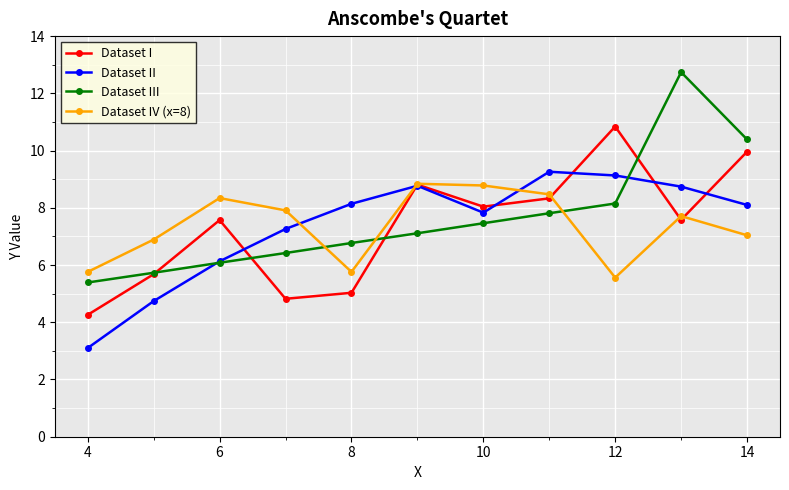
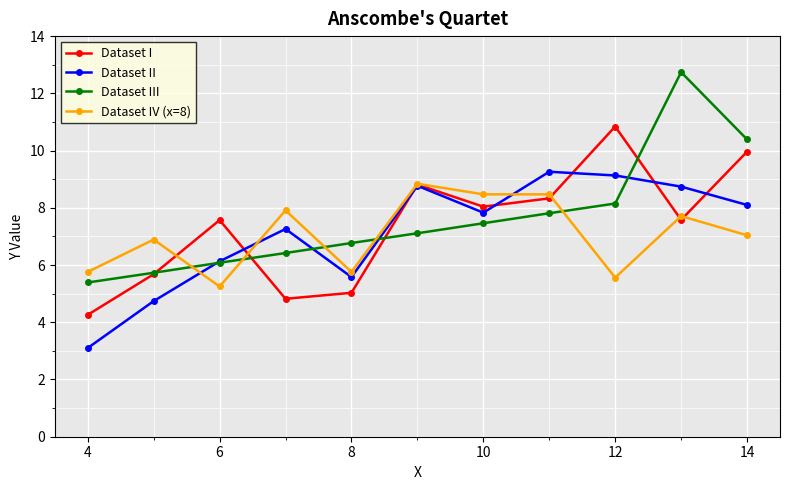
  {
    "Dataset I": {
      "4": 4.3,
      "6": 7.6,
      "8": 5.0,
      "10": 8.0,
      "12": 10.8,
      "14": 10.0
    },
    "Dataset II": {
      "4": 3.1,
-     "8": 8.1,
+     "8": 5.6,
      "10": 7.8,
      "12": 9.1,
      "14": 8.1
    },
    "Dataset III": {
      "4": 5.4,
      "8": 6.8,
      "10": 7.5,
      "12": 8.2,
      "14": 10.4
    },
    "Dataset IV (x=8)": {
      "4": 5.8,
-     "6": 8.3,
+     "6": 5.3,
      "8": 5.8,
-     "10": 8.8,
+     "10": 8.5,
      "12": 5.6,
      "14": 7.0
    }
  }
